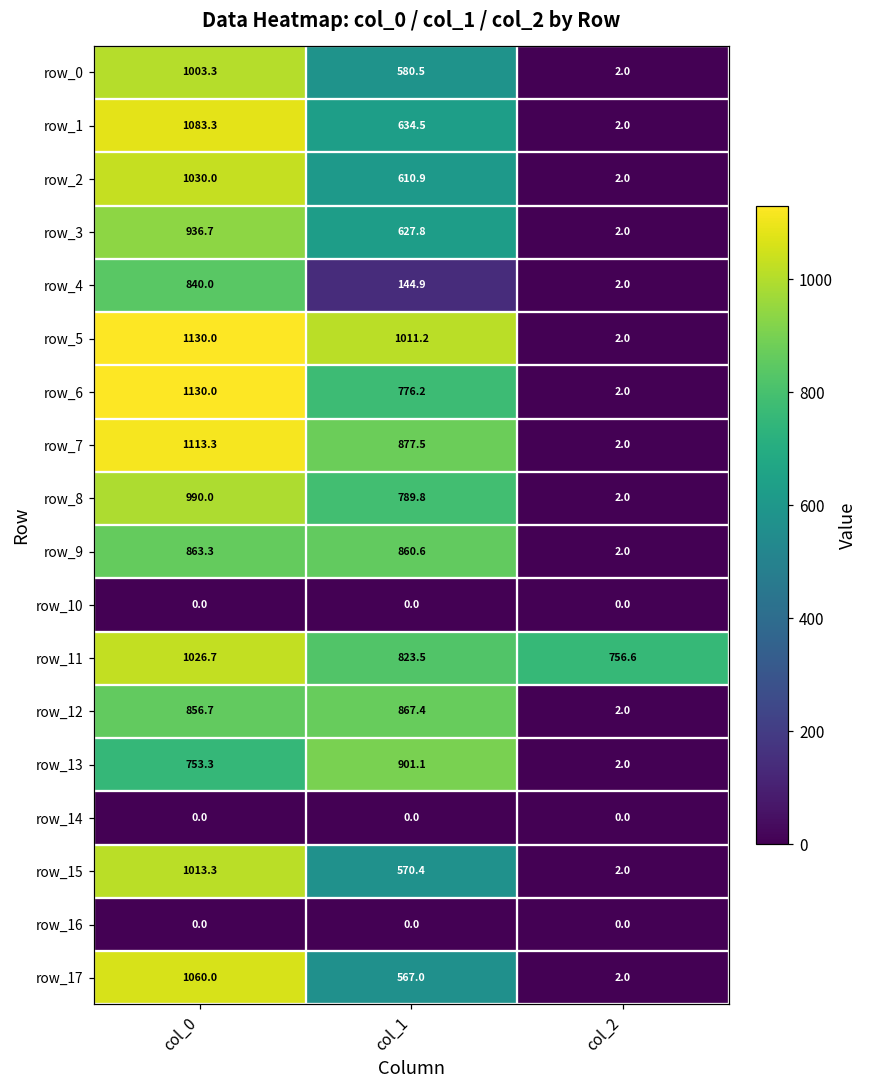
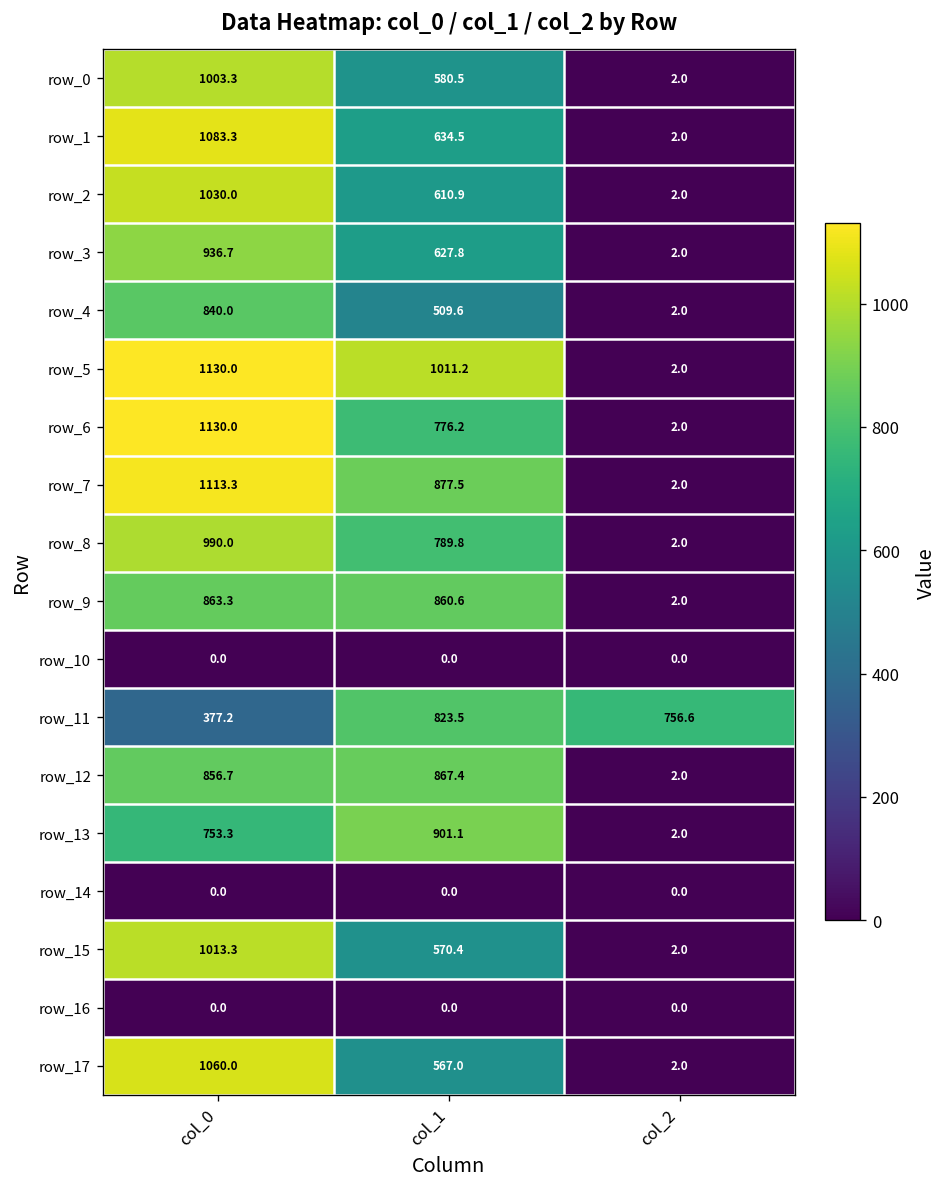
  {
    "row_0": {
      "col_0": 1003.3,
      "col_1": 580.5,
      "col_2": 2.0
    },
    "row_1": {
      "col_0": 1083.3,
      "col_1": 634.5,
      "col_2": 2.0
    },
    "row_2": {
      "col_0": 1030.0,
      "col_1": 610.9,
      "col_2": 2.0
    },
    "row_3": {
      "col_0": 936.7,
      "col_1": 627.8,
      "col_2": 2.0
    },
    "row_4": {
      "col_0": 840.0,
-     "col_1": 144.9,
+     "col_1": 509.6,
      "col_2": 2.0
    },
    "row_5": {
      "col_0": 1130.0,
      "col_1": 1011.2,
      "col_2": 2.0
    },
    "row_6": {
      "col_0": 1130.0,
      "col_1": 776.2,
      "col_2": 2.0
    },
    "row_7": {
      "col_0": 1113.3,
      "col_1": 877.5,
      "col_2": 2.0
    },
    "row_8": {
      "col_0": 990.0,
      "col_1": 789.8,
      "col_2": 2.0
    },
    "row_9": {
      "col_0": 863.3,
      "col_1": 860.6,
      "col_2": 2.0
    },
    "row_10": {
      "col_0": 0.0,
      "col_1": 0.0,
      "col_2": 0.0
    },
    "row_11": {
-     "col_0": 1026.7,
+     "col_0": 377.2,
      "col_1": 823.5,
      "col_2": 756.6
    },
    "row_12": {
      "col_0": 856.7,
      "col_1": 867.4,
      "col_2": 2.0
    },
    "row_13": {
      "col_0": 753.3,
      "col_1": 901.1,
      "col_2": 2.0
    },
    "row_14": {
      "col_0": 0.0,
      "col_1": 0.0,
      "col_2": 0.0
    },
    "row_15": {
      "col_0": 1013.3,
      "col_1": 570.4,
      "col_2": 2.0
    },
    "row_16": {
      "col_0": 0.0,
      "col_1": 0.0,
      "col_2": 0.0
    },
    "row_17": {
      "col_0": 1060.0,
      "col_1": 567.0,
      "col_2": 2.0
    }
  }
